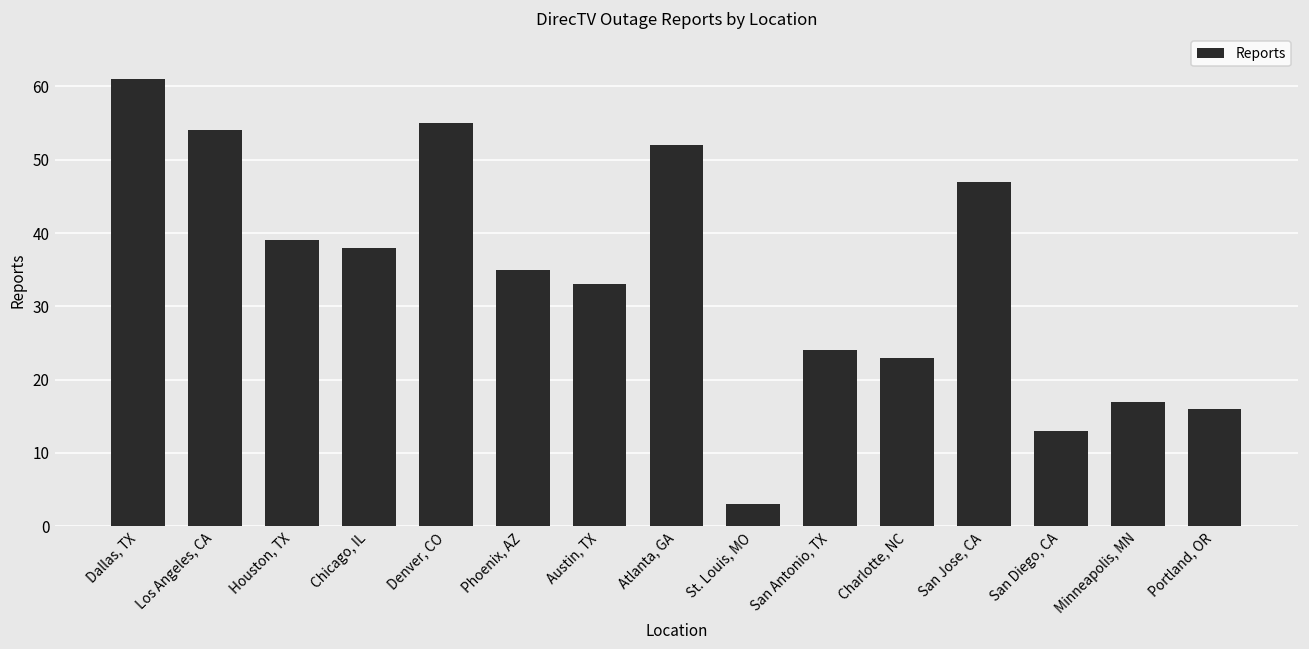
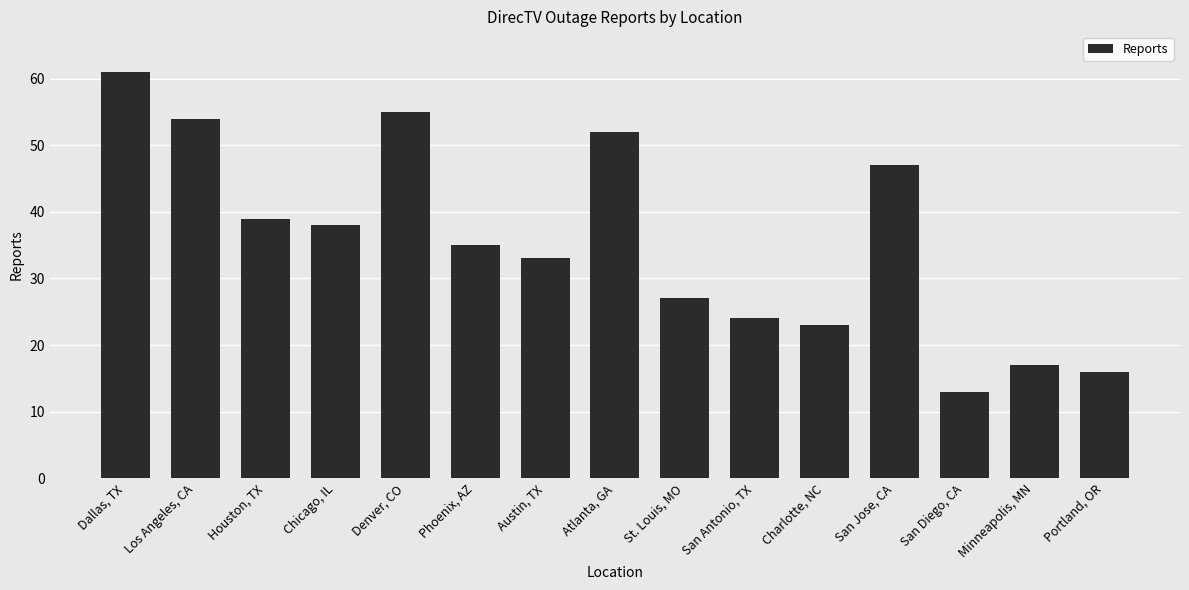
  {
    "Dallas, TX": 61,
    "Los Angeles, CA": 54,
    "Houston, TX": 39,
    "Chicago, IL": 38,
    "Denver, CO": 55,
    "Phoenix, AZ": 35,
    "Austin, TX": 33,
    "Atlanta, GA": 52,
-   "St. Louis, MO": 3,
+   "St. Louis, MO": 27,
    "San Antonio, TX": 24,
    "Charlotte, NC": 23,
    "San Jose, CA": 47,
    "San Diego, CA": 13,
    "Minneapolis, MN": 17,
    "Portland, OR": 16
  }
